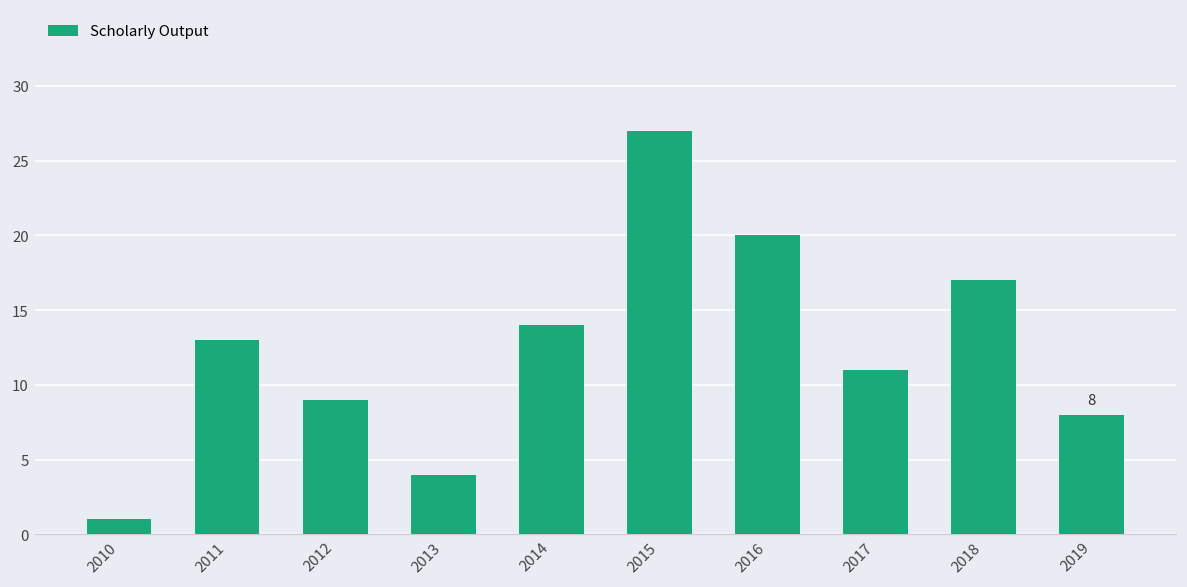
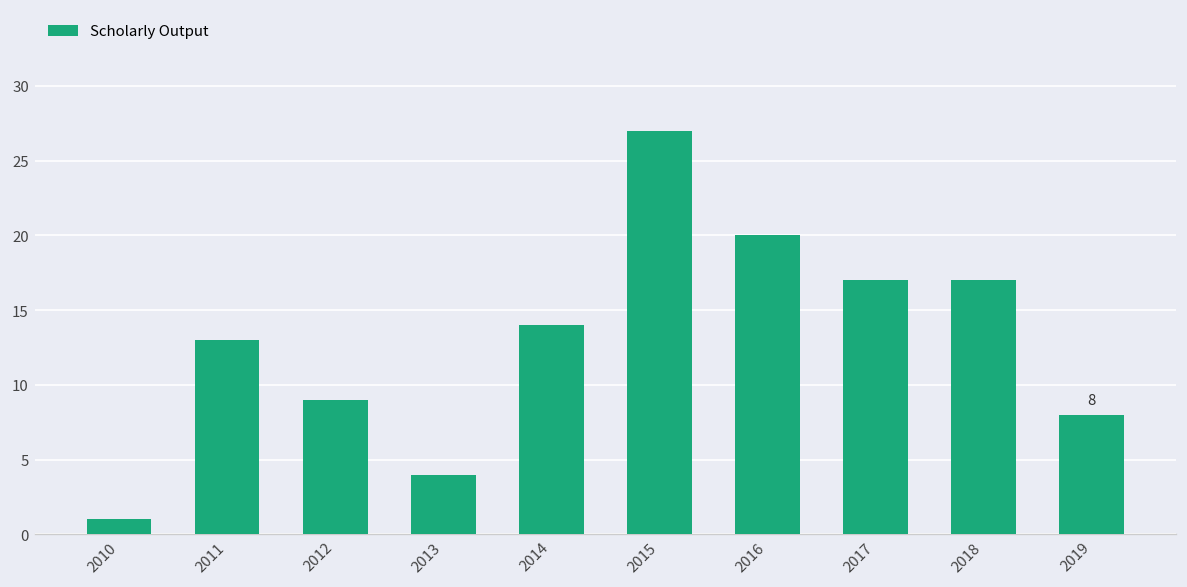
  {
    "2010": 1,
    "2011": 13,
    "2012": 9,
    "2013": 4,
    "2014": 14,
    "2015": 27,
    "2016": 20,
-   "2017": 11,
+   "2017": 17,
    "2018": 17
  }
